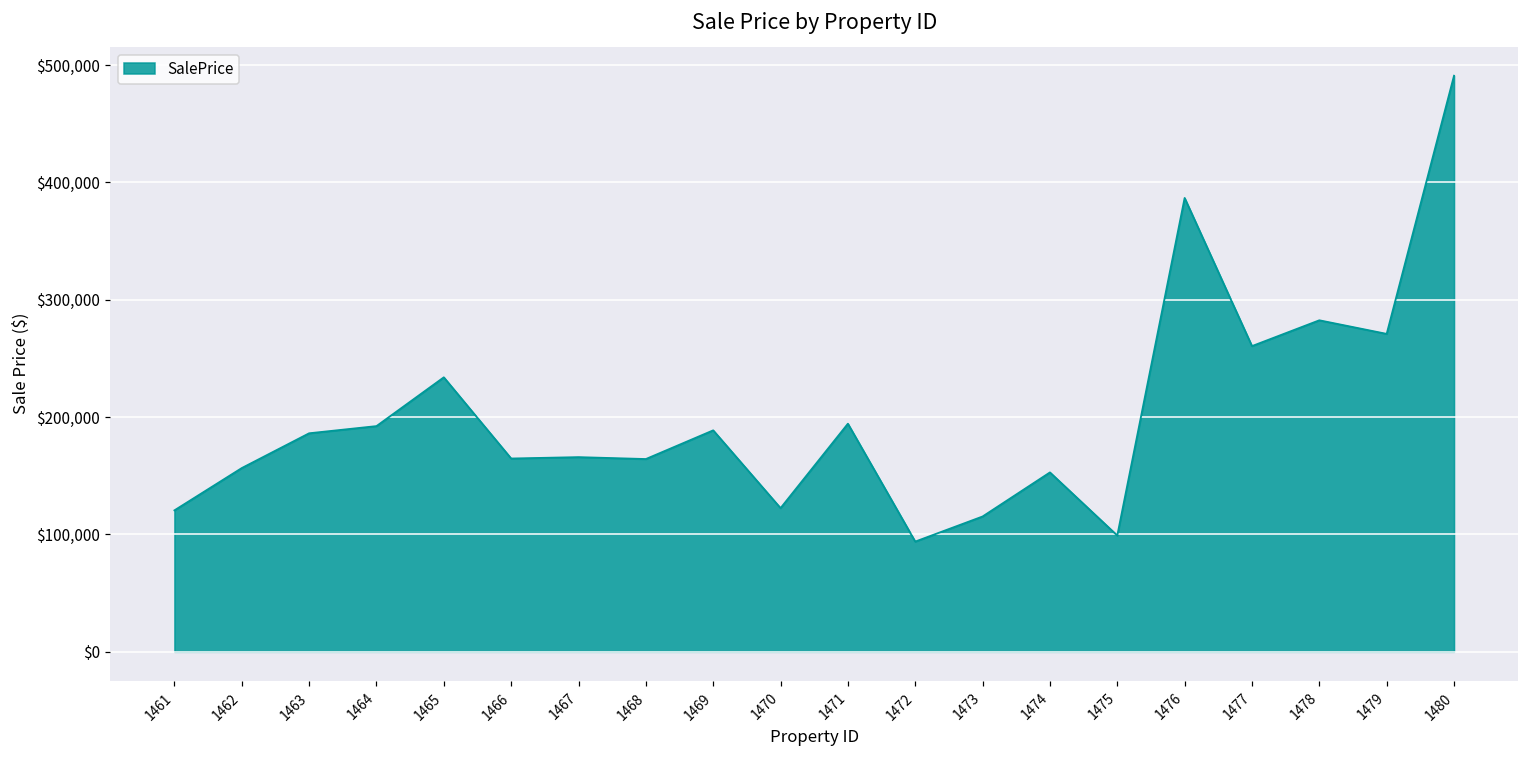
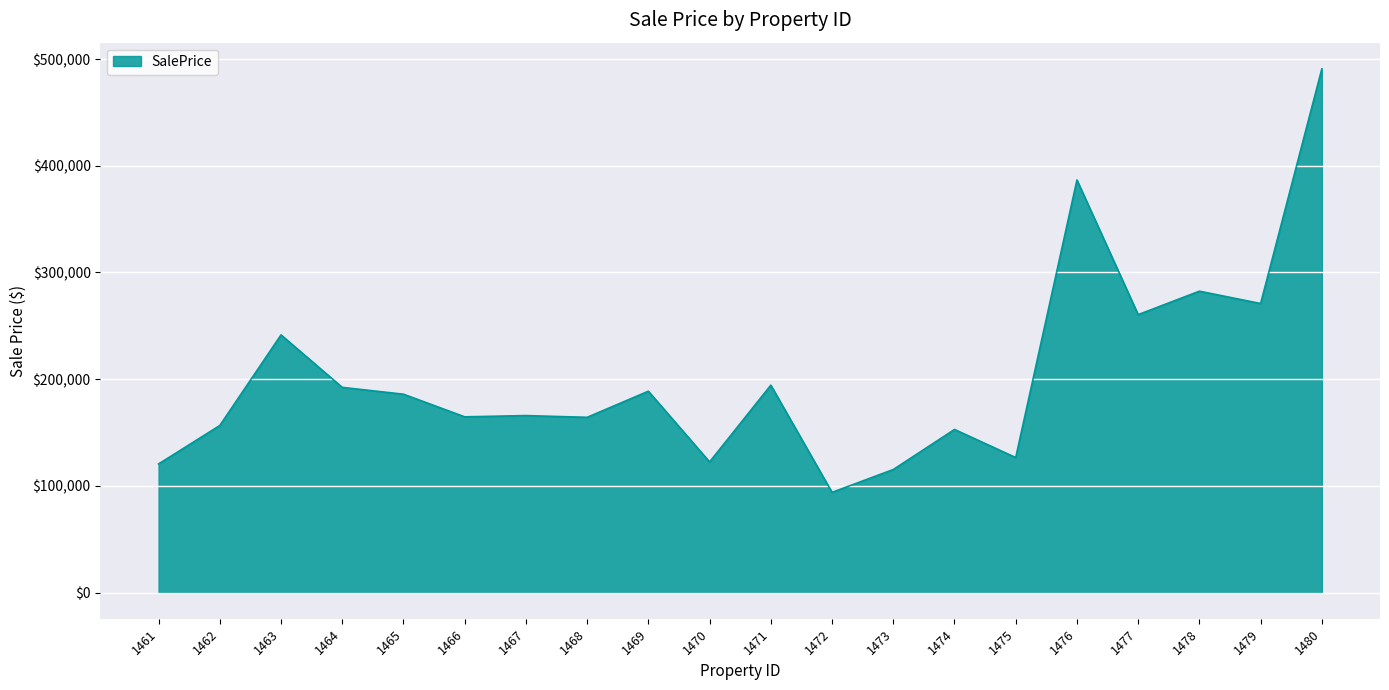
  {
    "1461": "$121,000",
    "1462": "$157,000",
-   "1463": "$186,000",
+   "1463": "$241,000",
    "1464": "$192,000",
-   "1465": "$234,000",
+   "1465": "$186,000",
    "1466": "$165,000",
    "1467": "$166,000",
    "1468": "$164,000",
    "1469": "$189,000",
    "1470": "$122,000",
    "1471": "$194,000",
    "1472": "$94,000",
    "1473": "$115,000",
    "1474": "$153,000",
-   "1475": "$99,000",
+   "1475": "$127,000",
    "1476": "$387,000",
    "1477": "$260,000",
    "1478": "$282,000",
    "1479": "$271,000",
    "1480": "$491,000"
  }
